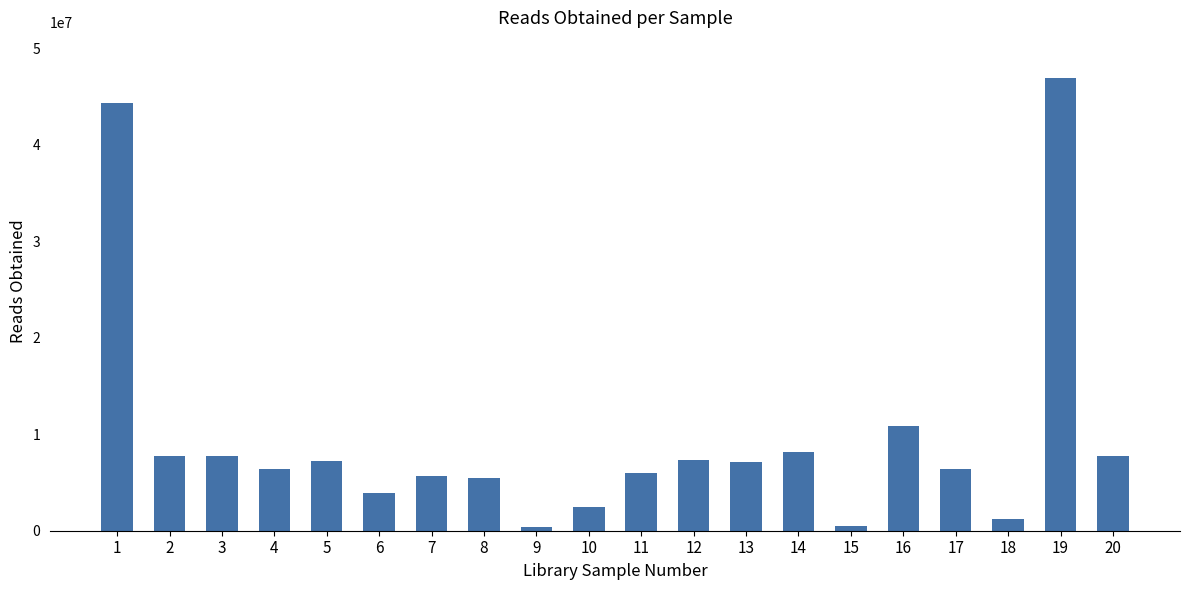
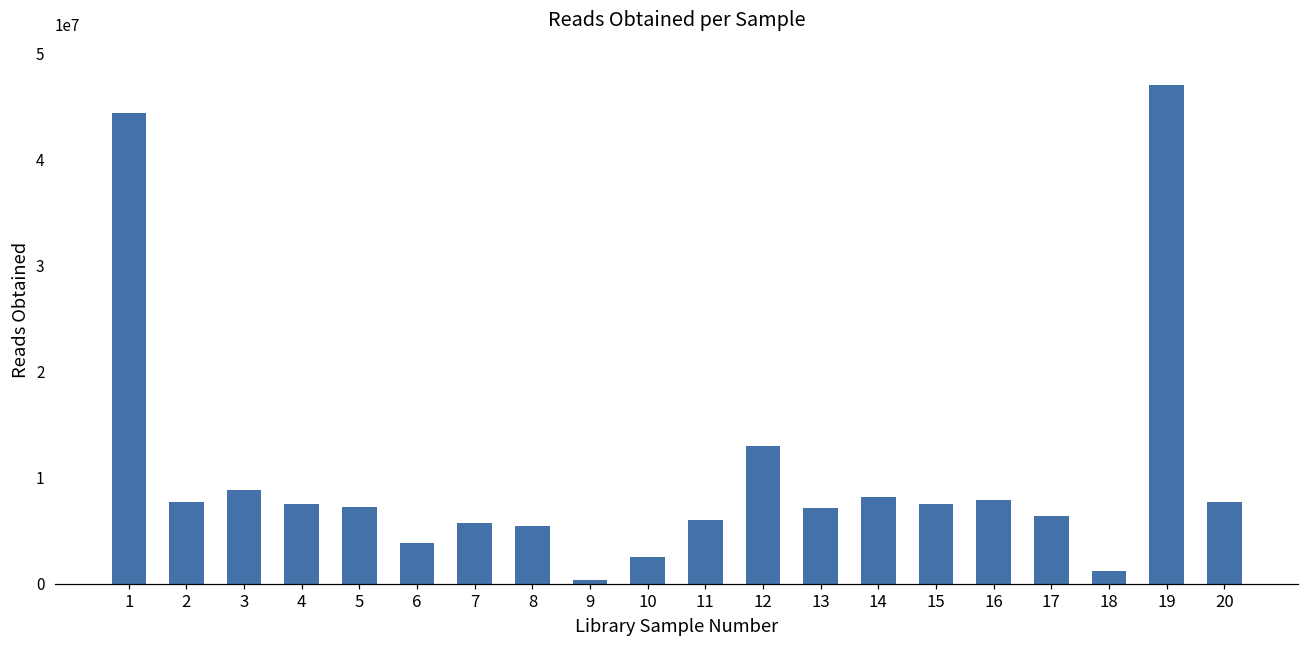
  {
    "1": 44000000,
    "2": 8000000,
-   "3": 8000000,
-   "4": 6000000,
+   "3": 9000000,
+   "4": 8000000,
    "5": 7000000,
    "6": 4000000,
    "7": 6000000,
    "8": 5000000,
    "9": 0,
    "10": 2000000,
    "11": 6000000,
-   "12": 7000000,
+   "12": 13000000,
    "13": 7000000,
    "14": 8000000,
-   "15": 0,
-   "16": 11000000,
+   "15": 8000000,
+   "16": 8000000,
    "17": 6000000,
    "18": 1000000,
    "19": 47000000,
    "20": 8000000
  }
